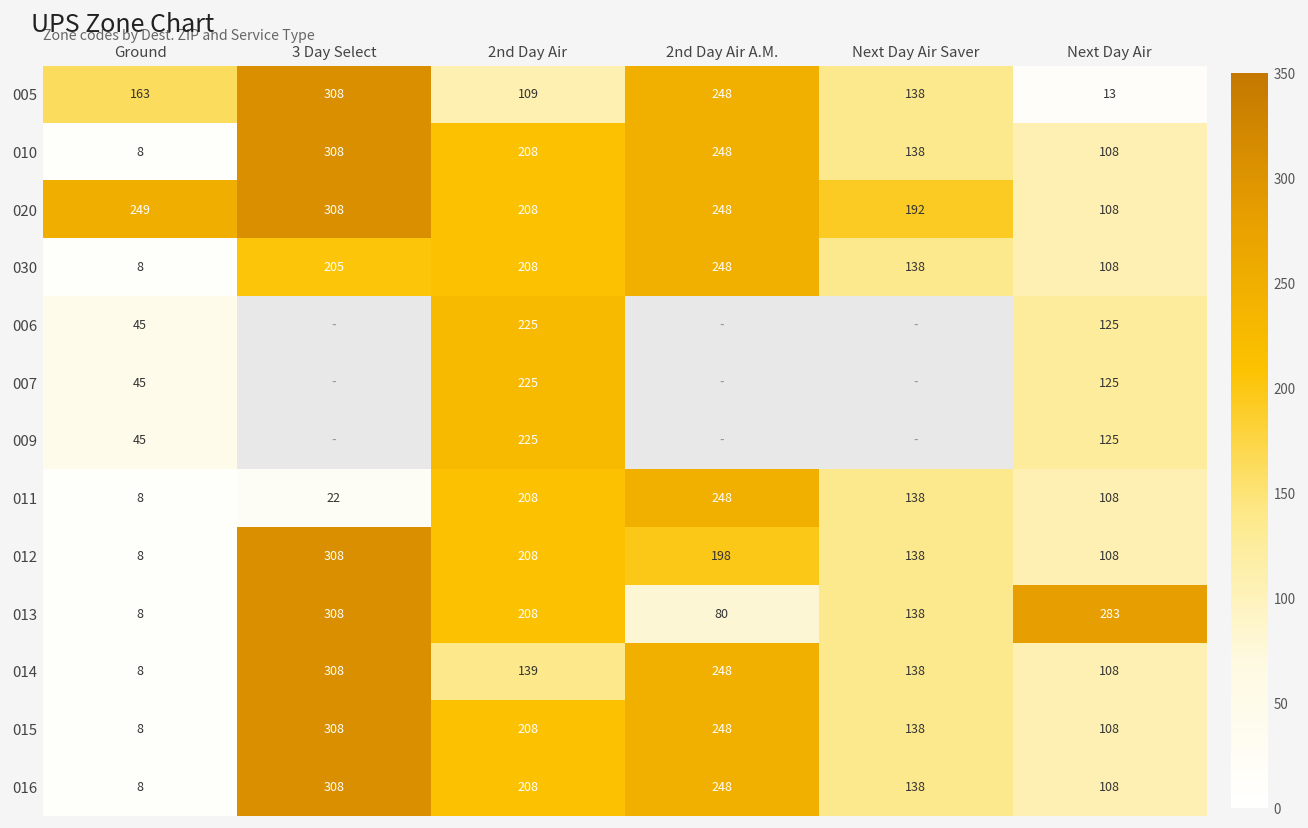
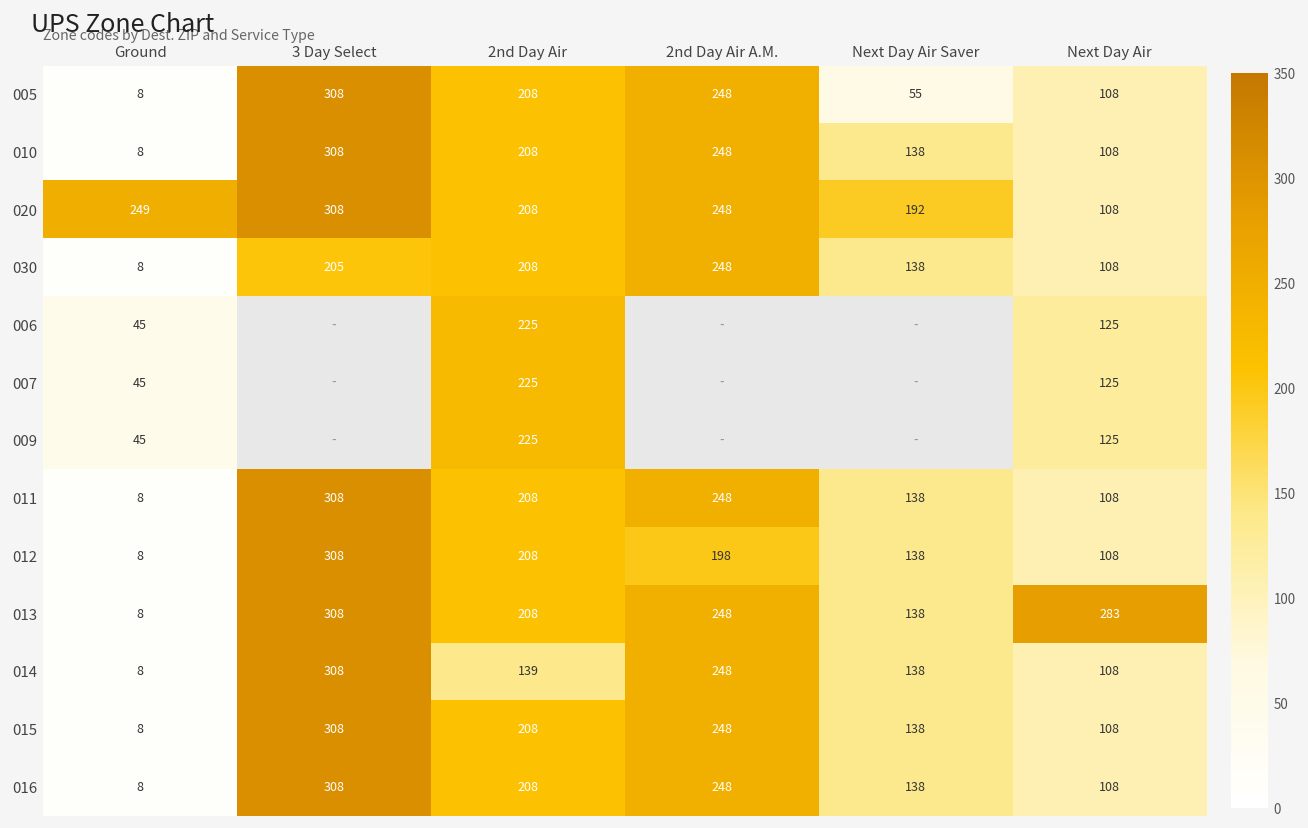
  {
    "005": {
-     "Ground": 163,
+     "Ground": 8,
      "3 Day Select": 308,
-     "2nd Day Air": 109,
+     "2nd Day Air": 208,
      "2nd Day Air A.M.": 248,
-     "Next Day Air Saver": 138,
-     "Next Day Air": 13
+     "Next Day Air Saver": 55,
+     "Next Day Air": 108
    },
    "010": {
      "Ground": 8,
      "3 Day Select": 308,
      "2nd Day Air": 208,
      "2nd Day Air A.M.": 248,
      "Next Day Air Saver": 138,
      "Next Day Air": 108
    },
    "020": {
      "Ground": 249,
      "3 Day Select": 308,
      "2nd Day Air": 208,
      "2nd Day Air A.M.": 248,
      "Next Day Air Saver": 192,
      "Next Day Air": 108
    },
    "030": {
      "Ground": 8,
      "3 Day Select": 205,
      "2nd Day Air": 208,
      "2nd Day Air A.M.": 248,
      "Next Day Air Saver": 138,
      "Next Day Air": 108
    },
    "006": {
      "Ground": 45,
      "2nd Day Air": 225,
      "Next Day Air": 125
    },
    "007": {
      "Ground": 45,
      "2nd Day Air": 225,
      "Next Day Air": 125
    },
    "009": {
      "Ground": 45,
      "2nd Day Air": 225,
      "Next Day Air": 125
    },
    "011": {
      "Ground": 8,
-     "3 Day Select": 22,
+     "3 Day Select": 308,
      "2nd Day Air": 208,
      "2nd Day Air A.M.": 248,
      "Next Day Air Saver": 138,
      "Next Day Air": 108
    },
    "012": {
      "Ground": 8,
      "3 Day Select": 308,
      "2nd Day Air": 208,
      "2nd Day Air A.M.": 198,
      "Next Day Air Saver": 138,
      "Next Day Air": 108
    },
    "013": {
      "Ground": 8,
      "3 Day Select": 308,
      "2nd Day Air": 208,
-     "2nd Day Air A.M.": 80,
+     "2nd Day Air A.M.": 248,
      "Next Day Air Saver": 138,
      "Next Day Air": 283
    },
    "014": {
      "Ground": 8,
      "3 Day Select": 308,
      "2nd Day Air": 139,
      "2nd Day Air A.M.": 248,
      "Next Day Air Saver": 138,
      "Next Day Air": 108
    },
    "015": {
      "Ground": 8,
      "3 Day Select": 308,
      "2nd Day Air": 208,
      "2nd Day Air A.M.": 248,
      "Next Day Air Saver": 138,
      "Next Day Air": 108
    },
    "016": {
      "Ground": 8,
      "3 Day Select": 308,
      "2nd Day Air": 208,
      "2nd Day Air A.M.": 248,
      "Next Day Air Saver": 138,
      "Next Day Air": 108
    }
  }
